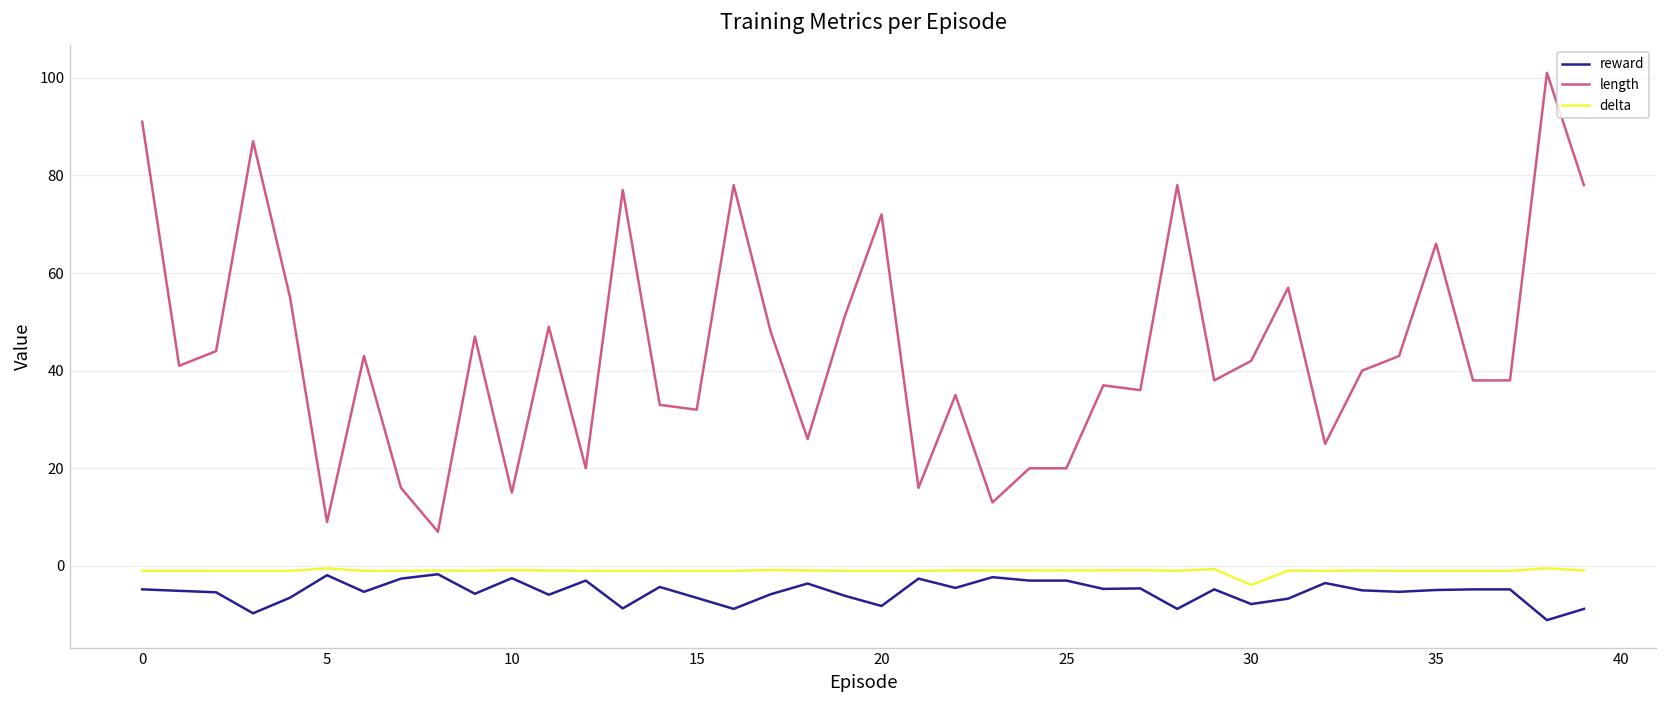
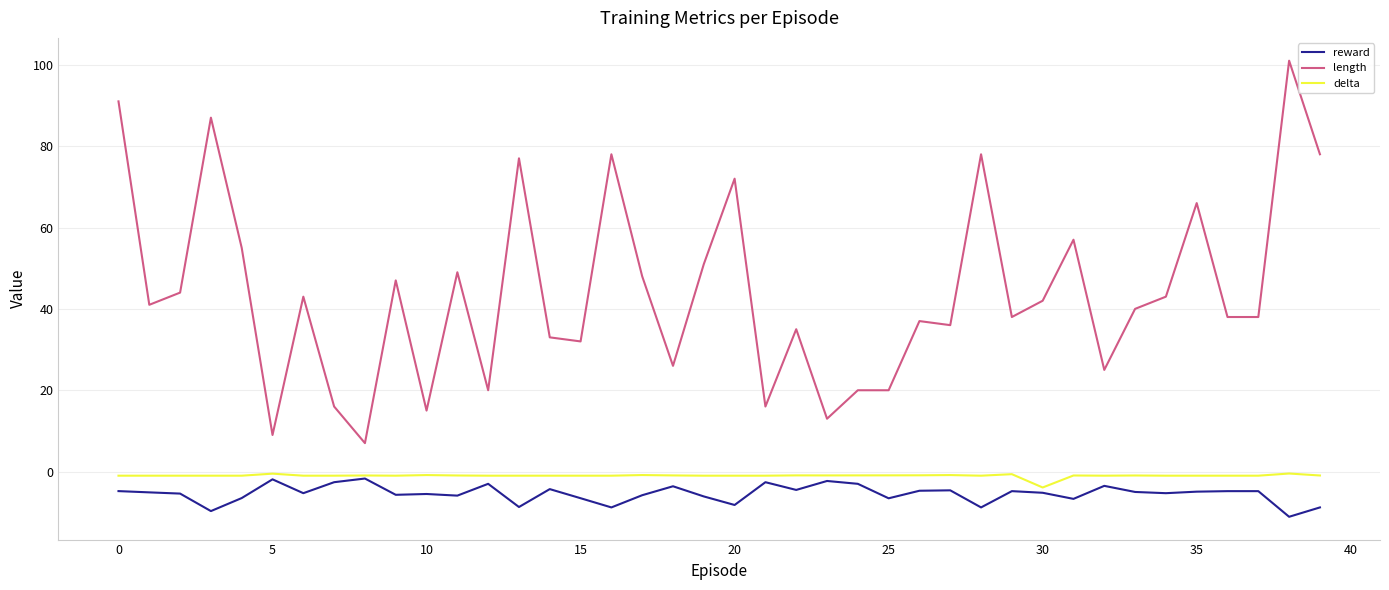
  {
    "reward": {
      "0": -5,
      "5": -2,
-     "10": -3,
+     "10": -6,
      "15": -7,
      "20": -8,
-     "25": -3,
-     "30": -8,
+     "25": -7,
+     "30": -5,
      "35": -5
    },
    "length": {
      "0": 91,
      "5": 9,
      "10": 15,
      "15": 32,
      "20": 72,
      "25": 20,
      "30": 42,
      "35": 66
    },
    "delta": {
      "0": -1,
      "5": -1,
      "10": -1,
      "15": -1,
      "20": -1,
      "25": -1,
      "30": -4,
      "35": -1
    }
  }
